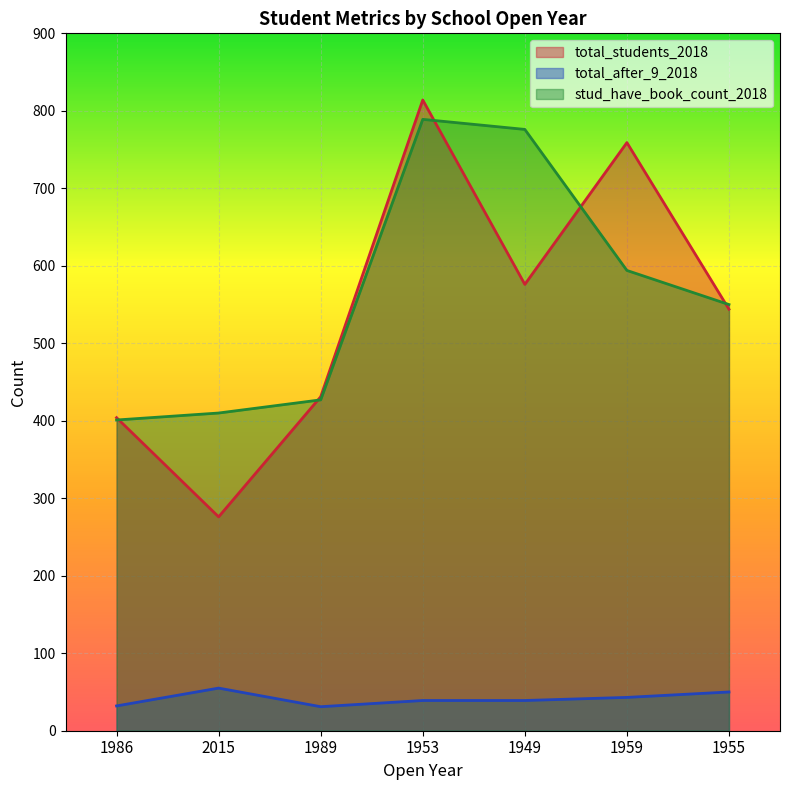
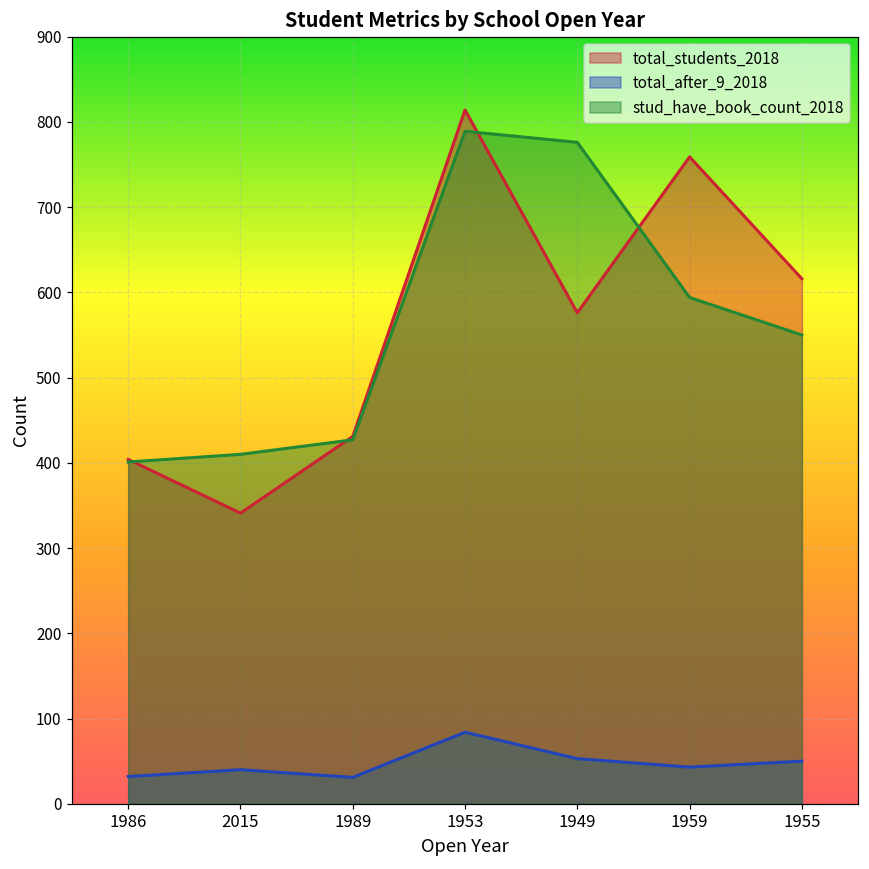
  {
    "total_students_2018": {
-     "2015": 280,
+     "2015": 340,
      "1989": 430,
      "1953": 810,
      "1949": 580,
      "1959": 760,
-     "1955": 540
+     "1955": 620
    },
    "total_after_9_2018": {
      "1986": 30,
-     "2015": 60,
+     "2015": 40,
      "1989": 30,
-     "1953": 40,
-     "1949": 40,
+     "1953": 80,
+     "1949": 50,
      "1959": 40,
      "1955": 50
    },
    "stud_have_book_count_2018": {
      "2015": 410,
      "1989": 430,
      "1953": 790,
      "1949": 780,
      "1959": 590,
      "1955": 550
    }
  }
